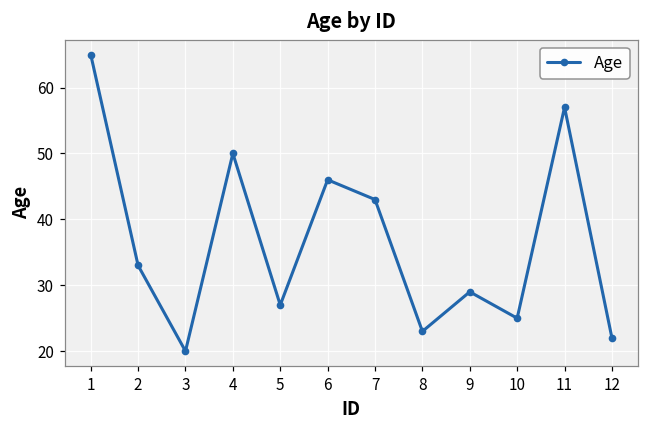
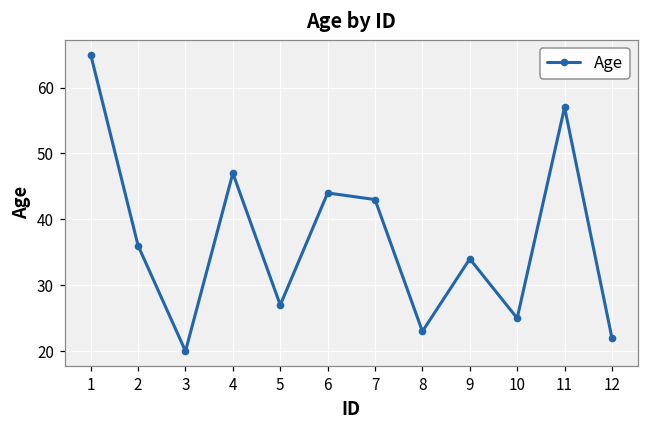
  {
    "1": 65,
-   "2": 33,
+   "2": 36,
    "3": 20,
-   "4": 50,
+   "4": 47,
    "5": 27,
-   "6": 46,
+   "6": 44,
    "7": 43,
    "8": 23,
-   "9": 29,
+   "9": 34,
    "10": 25,
    "11": 57,
    "12": 22
  }
